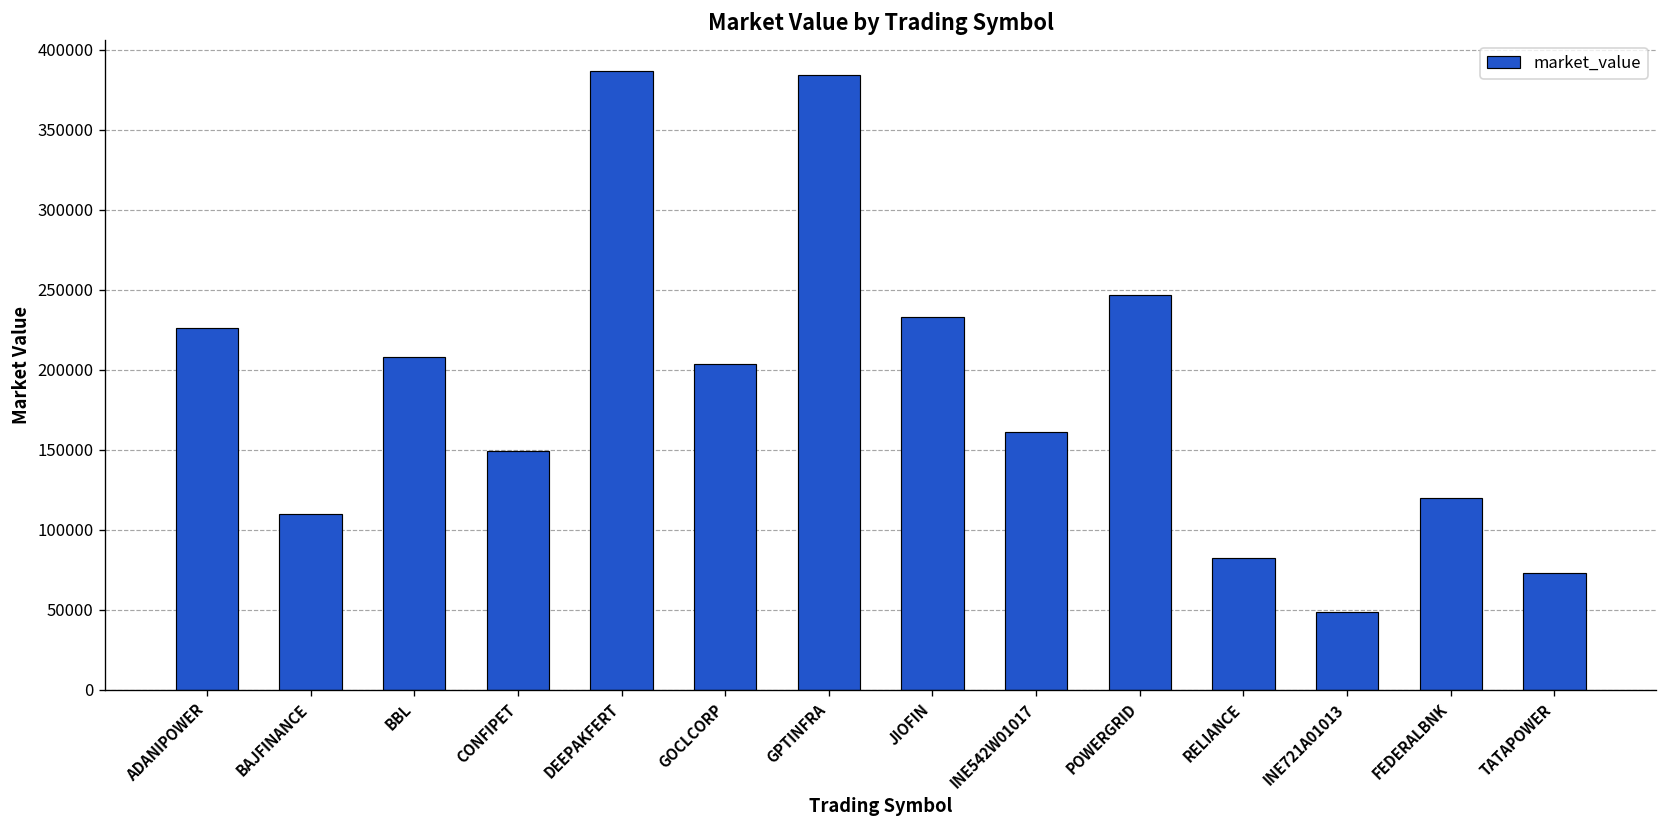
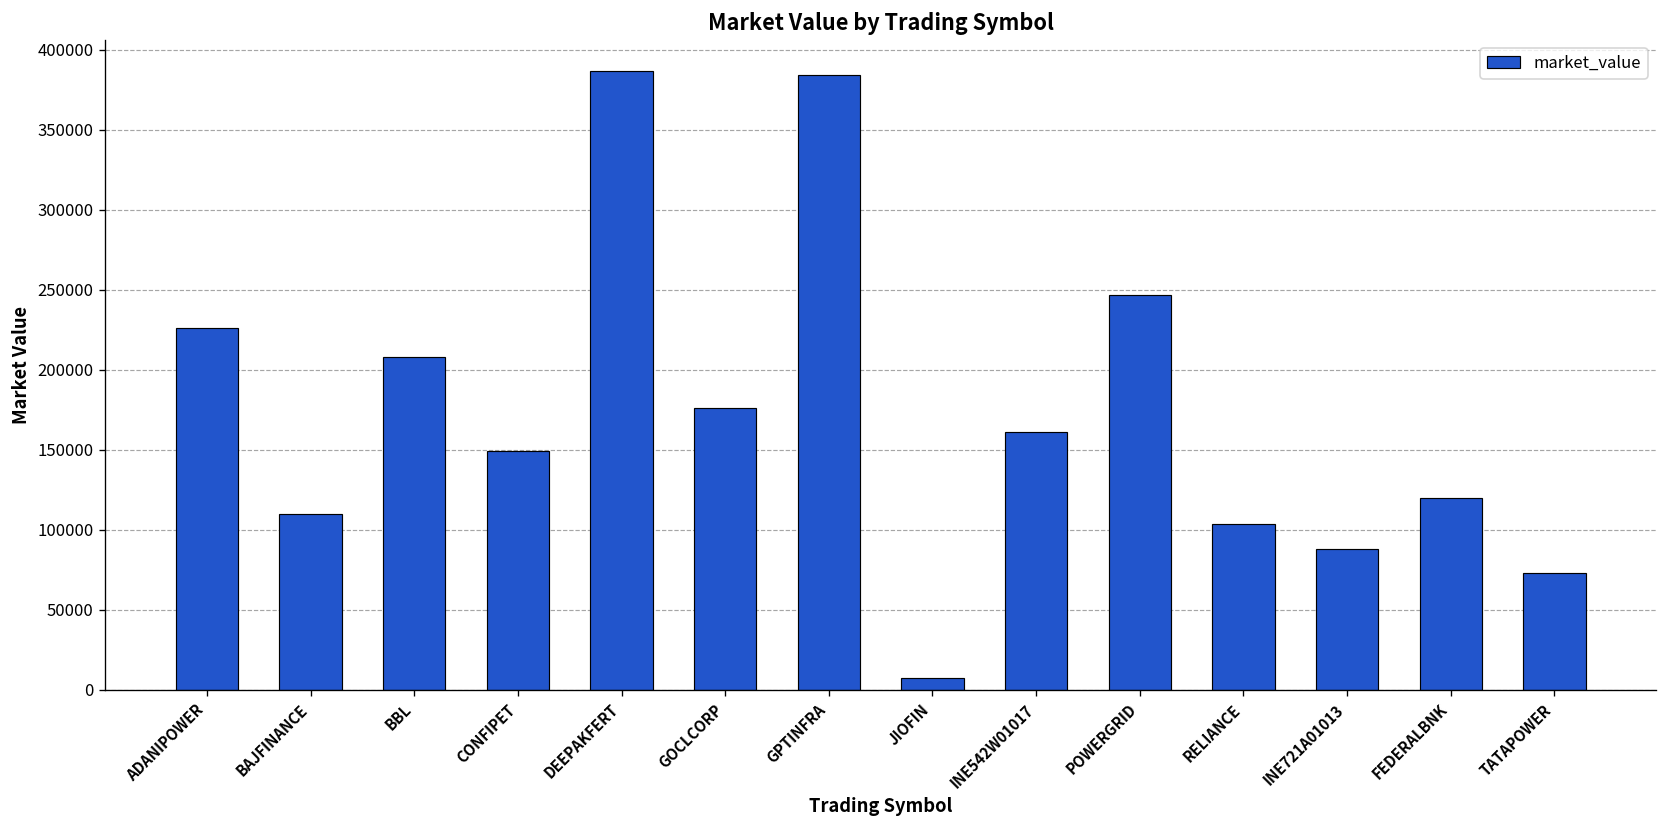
  {
    "ADANIPOWER": 226000,
    "BAJFINANCE": 110000,
    "BBL": 208000,
    "CONFIPET": 149000,
    "DEEPAKFERT": 387000,
-   "GOCLCORP": 204000,
+   "GOCLCORP": 176000,
    "GPTINFRA": 385000,
-   "JIOFIN": 233000,
+   "JIOFIN": 7000,
    "INE542W01017": 161000,
    "POWERGRID": 247000,
-   "RELIANCE": 83000,
-   "INE721A01013": 49000,
+   "RELIANCE": 103000,
+   "INE721A01013": 88000,
    "FEDERALBNK": 120000,
    "TATAPOWER": 73000
  }
